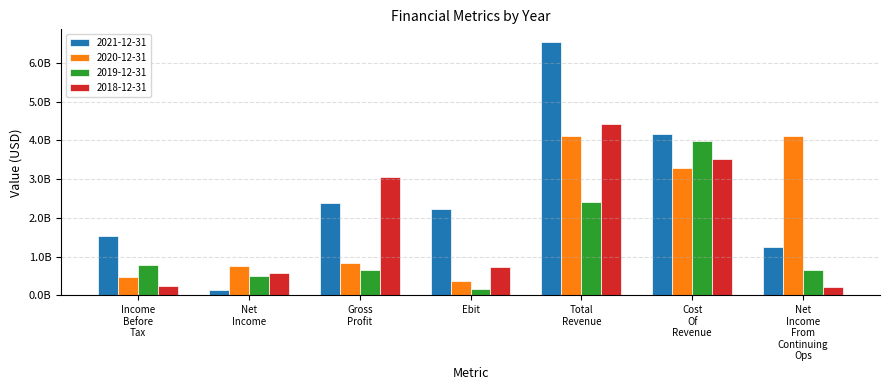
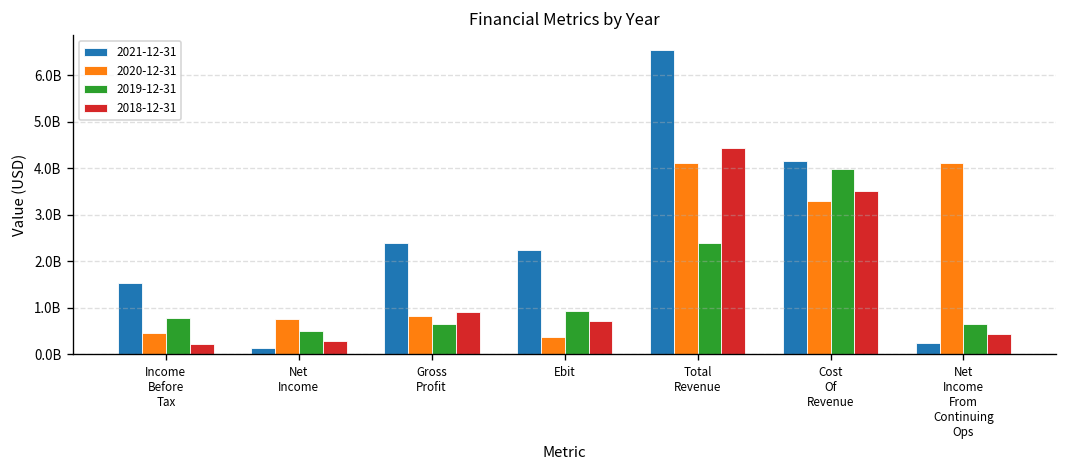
  {
    "2021-12-31": {
      "Income Before Tax": 1500000000,
      "Net Income": 100000000,
      "Gross Profit": 2400000000,
      "Ebit": 2200000000,
      "Total Revenue": 6500000000,
      "Cost Of Revenue": 4200000000,
-     "Net Income From Continuing Ops": 1300000000
+     "Net Income From Continuing Ops": 200000000
    },
    "2020-12-31": {
      "Income Before Tax": 500000000,
      "Net Income": 800000000,
      "Gross Profit": 800000000,
      "Ebit": 400000000,
      "Total Revenue": 4100000000,
      "Cost Of Revenue": 3300000000,
      "Net Income From Continuing Ops": 4100000000
    },
    "2019-12-31": {
      "Income Before Tax": 800000000,
      "Net Income": 500000000,
      "Gross Profit": 700000000,
-     "Ebit": 200000000,
+     "Ebit": 900000000,
      "Total Revenue": 2400000000,
      "Cost Of Revenue": 4000000000,
      "Net Income From Continuing Ops": 600000000
    },
    "2018-12-31": {
      "Income Before Tax": 200000000,
-     "Net Income": 600000000,
-     "Gross Profit": 3100000000,
+     "Net Income": 300000000,
+     "Gross Profit": 900000000,
      "Ebit": 700000000,
      "Total Revenue": 4400000000,
      "Cost Of Revenue": 3500000000,
-     "Net Income From Continuing Ops": 200000000
+     "Net Income From Continuing Ops": 400000000
    }
  }
